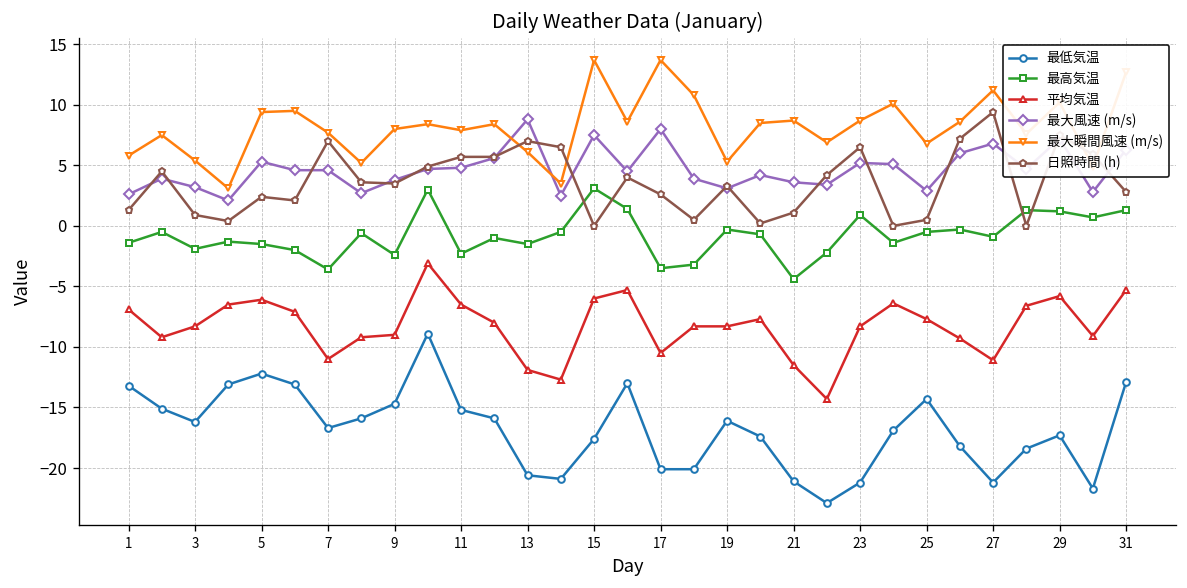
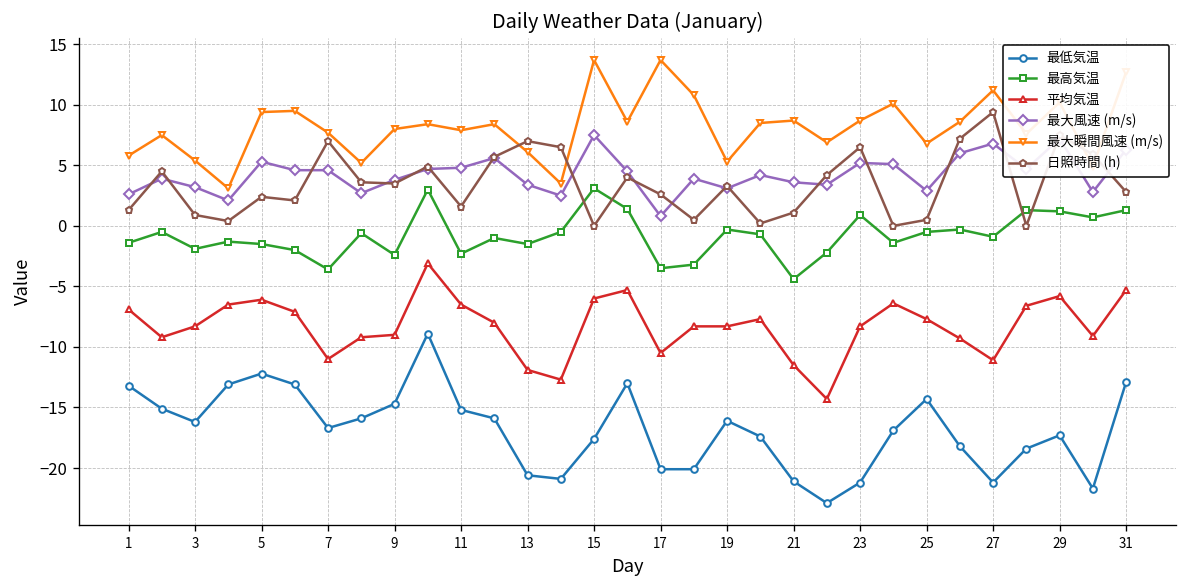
  {
    "最低気温": {
      "1": -13.2,
      "3": -16.2,
      "5": -12.2,
      "7": -16.7,
      "9": -14.7,
      "11": -15.2,
      "13": -20.6,
      "15": -17.6,
      "17": -20.1,
      "19": -16.1,
      "21": -21.1,
      "23": -21.2,
      "25": -14.3,
      "27": -21.2,
      "29": -17.3,
      "31": -12.9
    },
    "最高気温": {
      "1": -1.4,
      "3": -1.9,
      "5": -1.5,
      "7": -3.6,
      "9": -2.4,
      "11": -2.3,
      "13": -1.5,
      "15": 3.1,
      "17": -3.5,
      "19": -0.3,
      "21": -4.4,
      "23": 0.9,
      "25": -0.5,
      "27": -0.9,
      "29": 1.2,
      "31": 1.3
    },
    "平均気温": {
      "1": -6.9,
      "3": -8.3,
      "5": -6.1,
      "7": -11.0,
      "9": -9.0,
      "11": -6.5,
      "13": -11.9,
      "15": -6.0,
      "17": -10.5,
      "19": -8.3,
      "21": -11.5,
      "23": -8.3,
      "25": -7.7,
      "27": -11.1,
      "29": -5.8,
      "31": -5.3
    },
    "最大風速 (m/s)": {
      "1": 2.6,
      "3": 3.2,
      "5": 5.3,
      "7": 4.6,
      "9": 3.8,
      "11": 4.8,
-     "13": 8.8,
+     "13": 3.4,
      "15": 7.5,
-     "17": 8.0,
+     "17": 0.8,
      "21": 3.6,
      "23": 5.2,
      "25": 2.9,
      "27": 6.8
    },
    "最大瞬間風速 (m/s)": {
      "1": 5.8,
      "3": 5.4,
      "5": 9.4,
      "7": 7.7,
      "9": 8.0,
      "11": 7.9,
      "13": 6.1,
      "15": 13.7,
      "17": 13.7,
      "19": 5.3,
      "21": 8.7,
      "23": 8.7,
      "25": 6.8,
      "27": 11.2
    },
    "日照時間 (h)": {
      "1": 1.3,
      "3": 0.9,
      "5": 2.4,
      "7": 7.0,
      "9": 3.5,
-     "11": 5.7,
+     "11": 1.6,
      "13": 7.0,
      "15": 0.0,
      "17": 2.6,
      "21": 1.1,
      "23": 6.5,
      "25": 0.5,
      "27": 9.4,
      "31": 2.8
    }
  }
